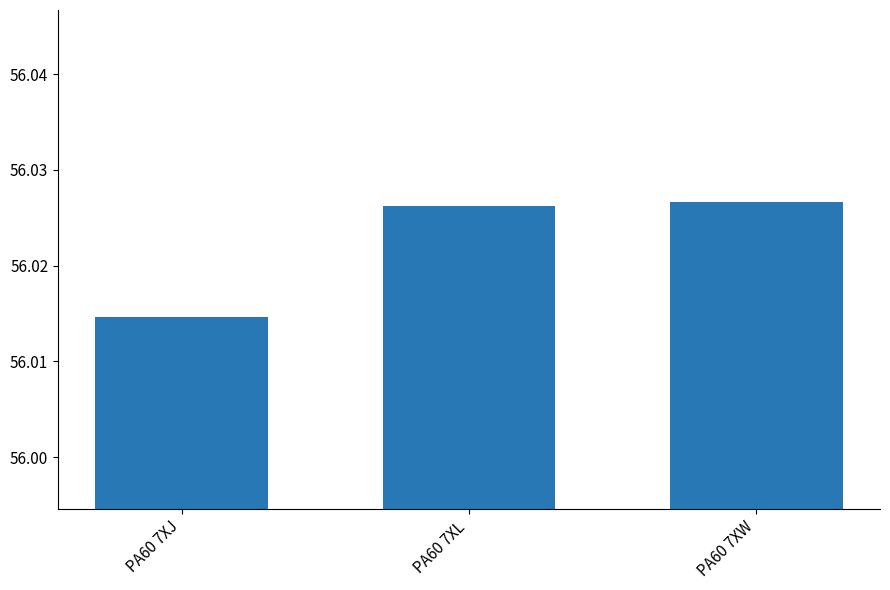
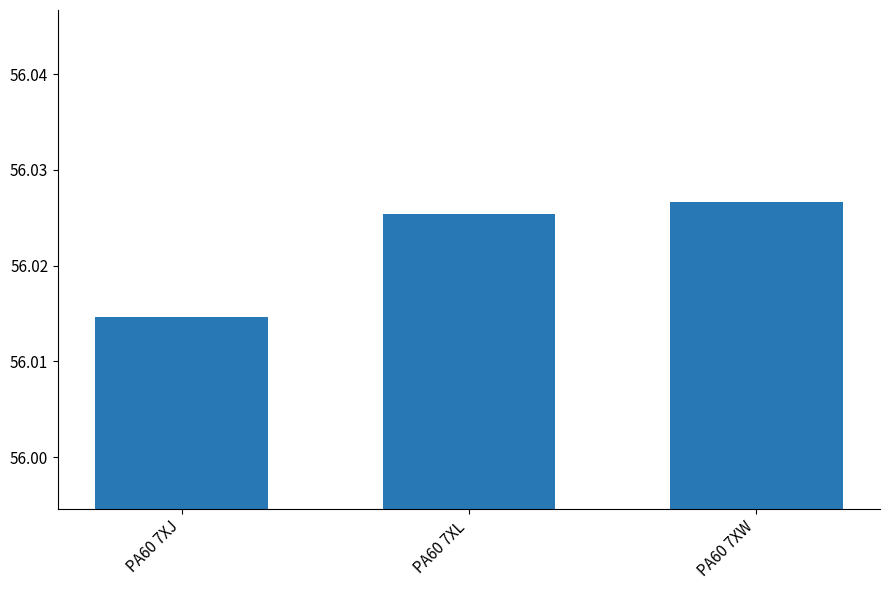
  {
    "PA60 7XJ": 56.015,
-   "PA60 7XL": 56.026,
+   "PA60 7XL": 56.025,
    "PA60 7XW": 56.027
  }
